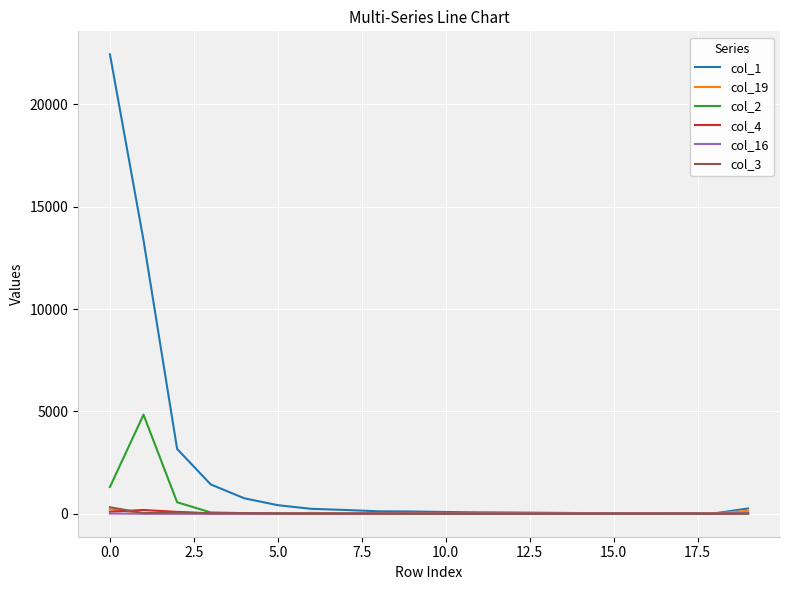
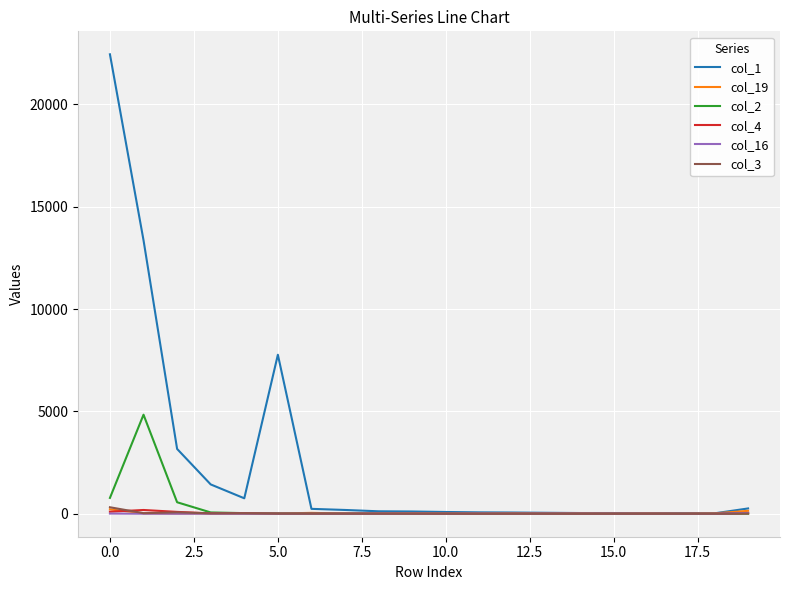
  {
    "col_1": {
      "0.0": 22500,
-     "5.0": 400
+     "5.0": 7800
    },
    "col_2": {
-     "0.0": 1300
+     "0.0": 800
    }
  }
